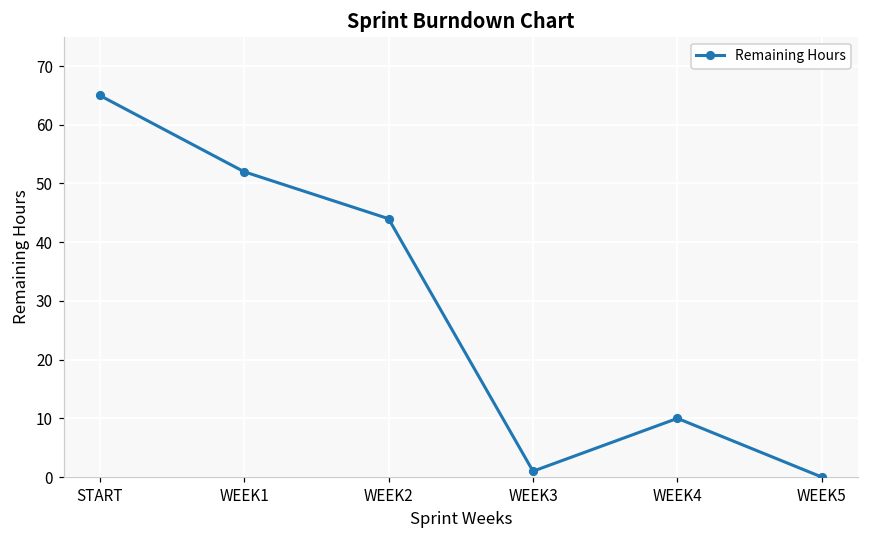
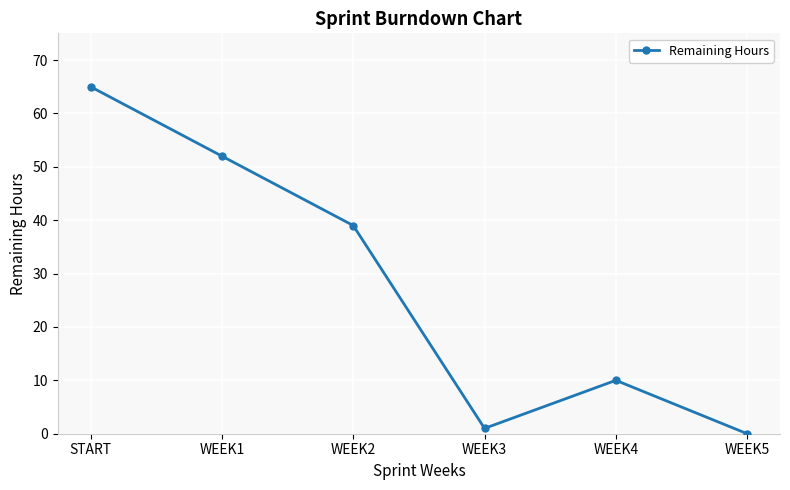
  {
    "START": 65,
    "WEEK1": 52,
-   "WEEK2": 44,
+   "WEEK2": 39,
    "WEEK3": 1,
    "WEEK4": 10,
    "WEEK5": 0
  }
